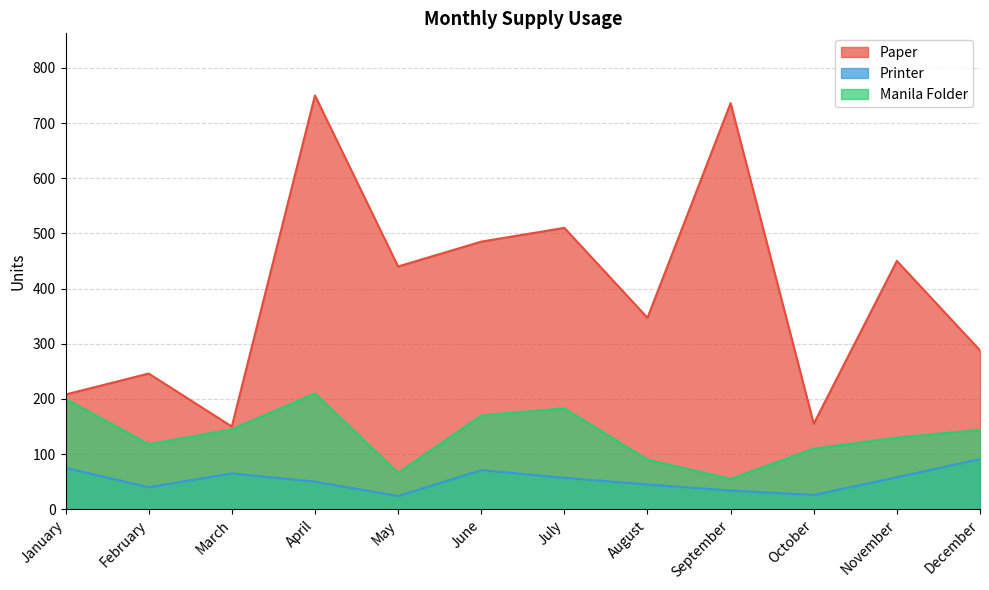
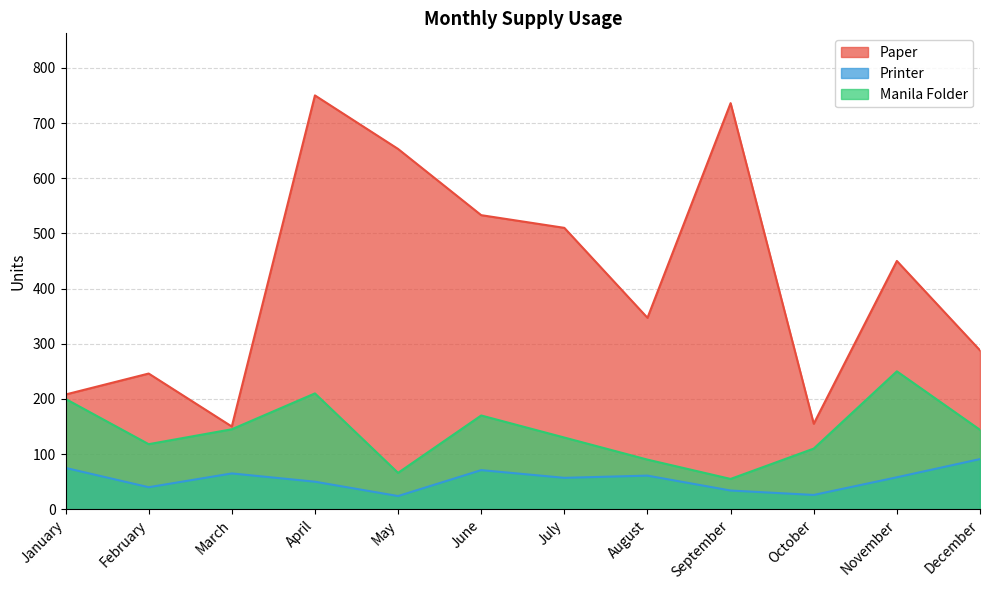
  {
    "Paper": {
      "January": 210,
      "February": 250,
      "March": 150,
      "April": 750,
-     "May": 440,
-     "June": 490,
+     "May": 650,
+     "June": 530,
      "July": 510,
      "August": 350,
      "September": 740,
      "October": 160,
      "November": 450,
      "December": 290
    },
    "Printer": {
      "January": 80,
      "February": 40,
      "March": 70,
      "April": 50,
      "May": 20,
      "June": 70,
      "July": 60,
-     "August": 50,
+     "August": 60,
      "September": 30,
      "October": 30,
      "November": 60,
      "December": 90
    },
    "Manila Folder": {
      "January": 200,
      "February": 120,
      "March": 150,
      "April": 210,
      "May": 70,
      "June": 170,
-     "July": 180,
+     "July": 130,
      "August": 90,
      "September": 60,
      "October": 110,
-     "November": 130,
+     "November": 250,
      "December": 140
    }
  }
